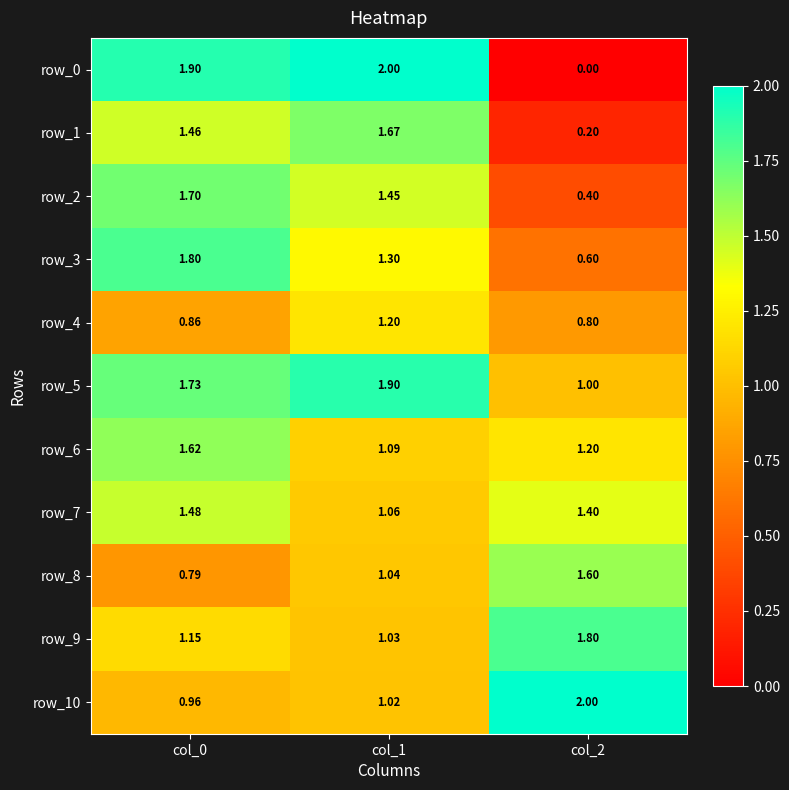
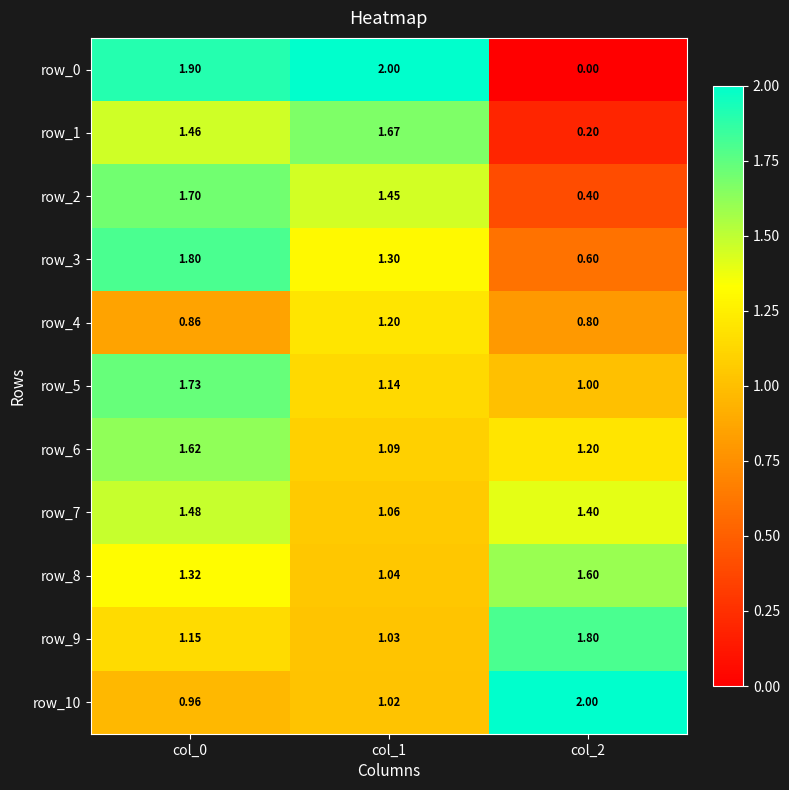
  {
    "row_0": {
      "col_0": 1.90,
      "col_1": 2.00,
      "col_2": 0.00
    },
    "row_1": {
      "col_0": 1.46,
      "col_1": 1.67,
      "col_2": 0.20
    },
    "row_2": {
      "col_0": 1.70,
      "col_1": 1.45,
      "col_2": 0.40
    },
    "row_3": {
      "col_0": 1.80,
      "col_1": 1.30,
      "col_2": 0.60
    },
    "row_4": {
      "col_0": 0.86,
      "col_1": 1.20,
      "col_2": 0.80
    },
    "row_5": {
      "col_0": 1.73,
-     "col_1": 1.90,
+     "col_1": 1.14,
      "col_2": 1.00
    },
    "row_6": {
      "col_0": 1.62,
      "col_1": 1.09,
      "col_2": 1.20
    },
    "row_7": {
      "col_0": 1.48,
      "col_1": 1.06,
      "col_2": 1.40
    },
    "row_8": {
-     "col_0": 0.79,
+     "col_0": 1.32,
      "col_1": 1.04,
      "col_2": 1.60
    },
    "row_9": {
      "col_0": 1.15,
      "col_1": 1.03,
      "col_2": 1.80
    },
    "row_10": {
      "col_0": 0.96,
      "col_1": 1.02,
      "col_2": 2.00
    }
  }
